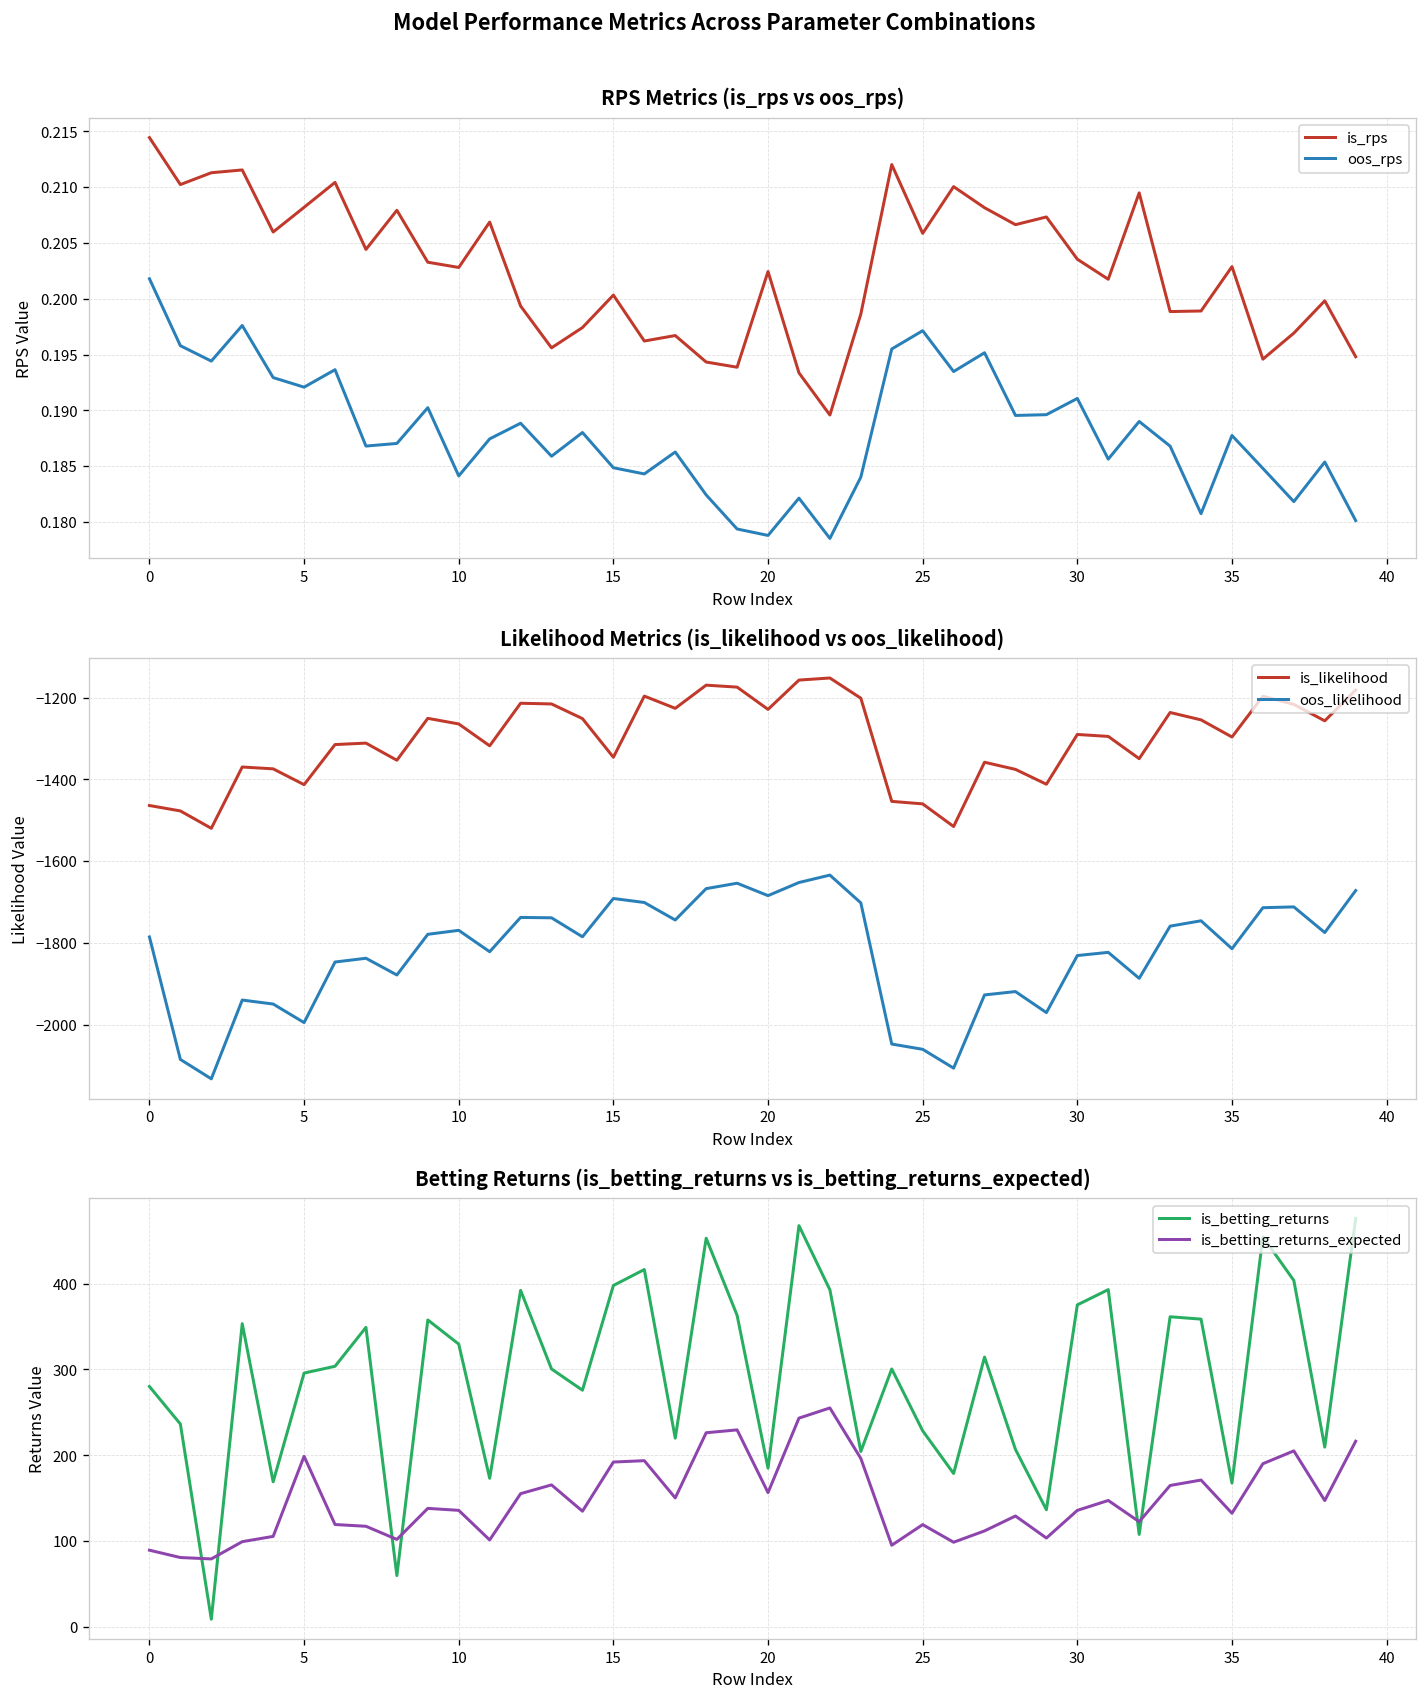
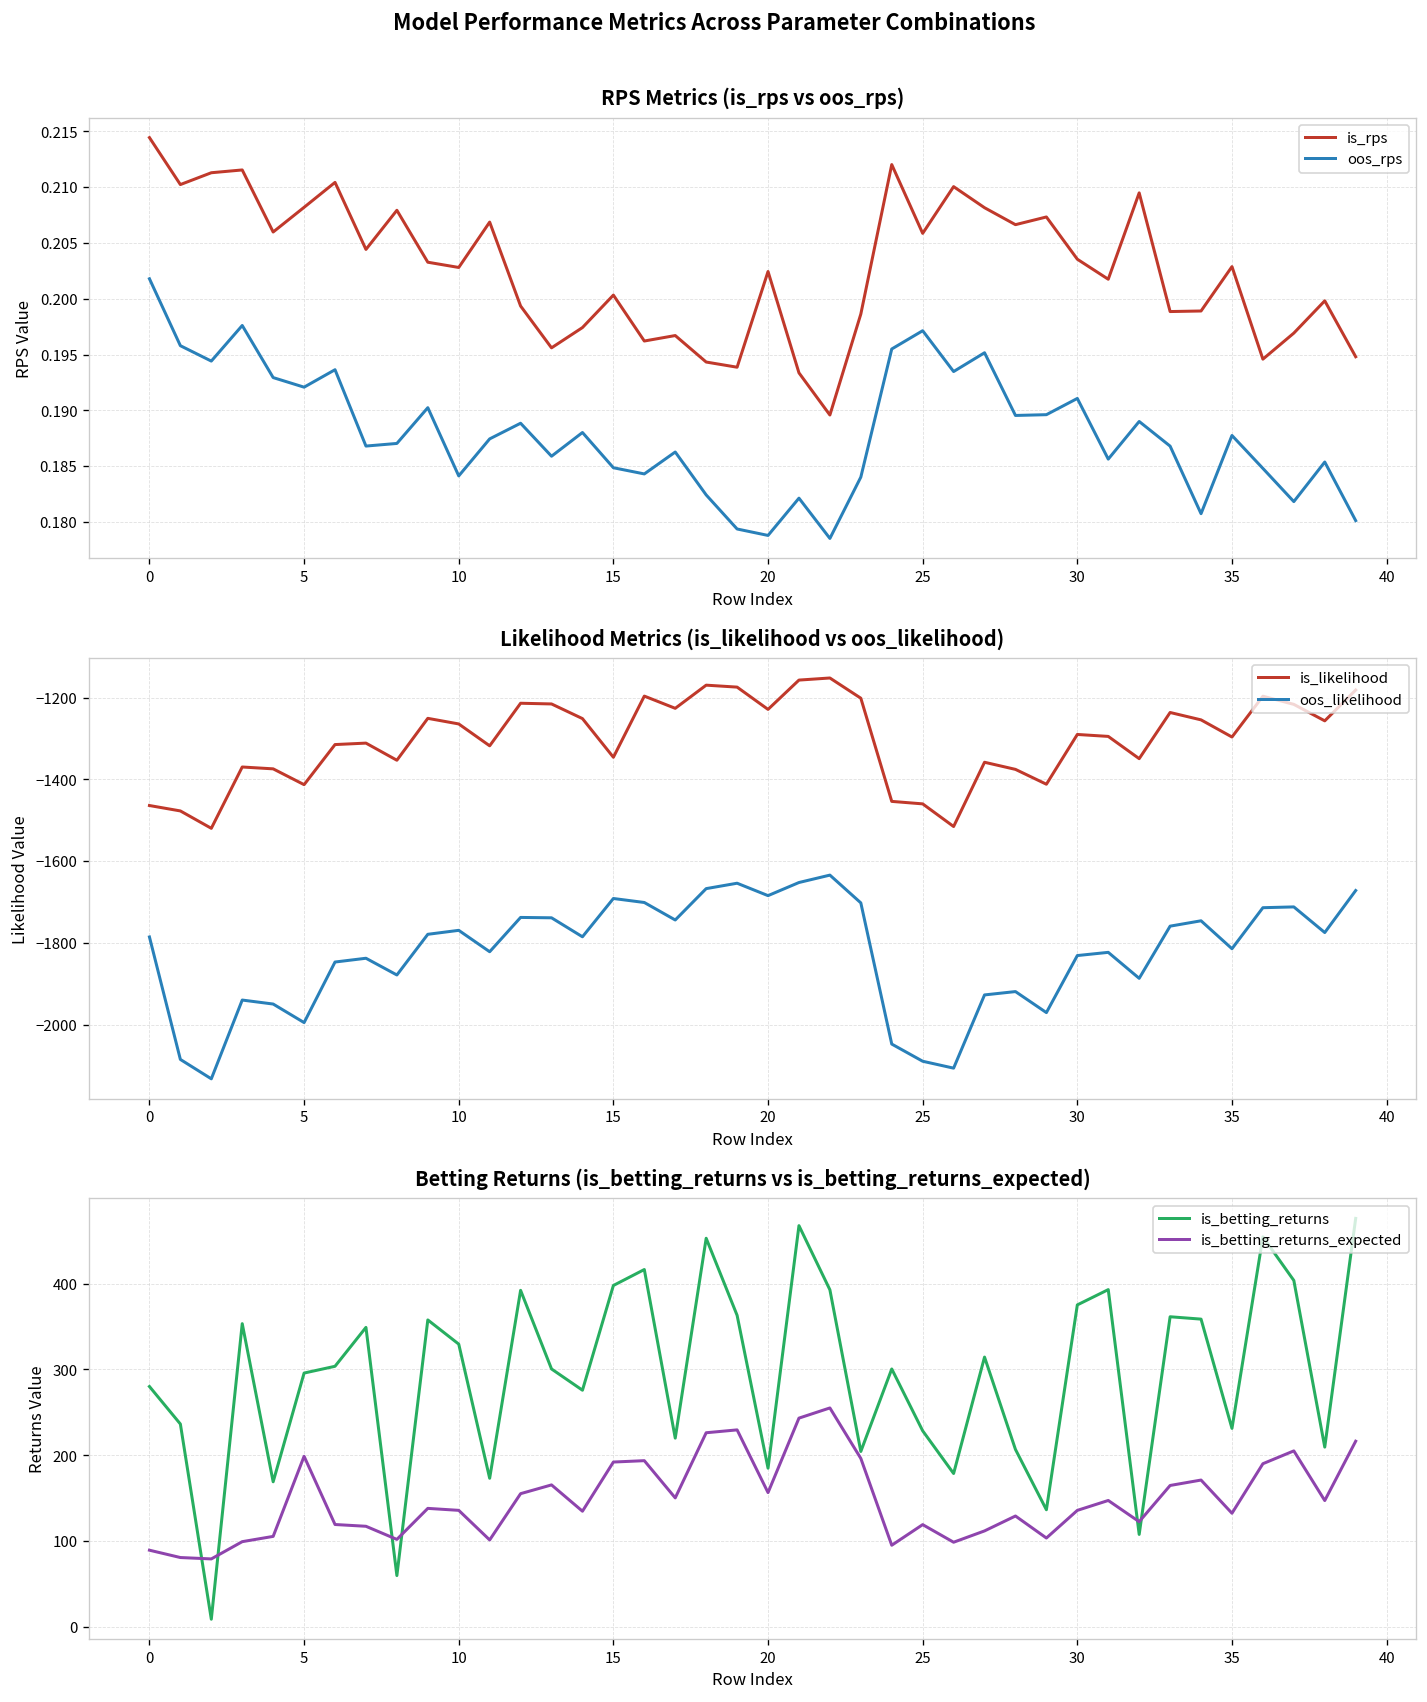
  {
    "RPS Metrics (is_rps vs oos_rps)": {
      "is_rps": {
        "0": 0.214,
        "5": 0.208,
        "10": 0.203,
        "15": 0.200,
        "20": 0.202,
        "25": 0.206,
        "30": 0.204,
        "35": 0.203
      },
      "oos_rps": {
        "0": 0.202,
        "5": 0.192,
        "10": 0.184,
        "15": 0.185,
        "20": 0.179,
        "25": 0.197,
        "30": 0.191,
        "35": 0.188
      }
    },
    "Likelihood Metrics (is_likelihood vs oos_likelihood)": {
      "is_likelihood": {
        "0": -1460,
        "5": -1410,
        "10": -1260,
        "15": -1350,
        "20": -1230,
        "25": -1460,
        "30": -1290,
        "35": -1300
      },
      "oos_likelihood": {
        "0": -1790,
        "5": -2000,
        "10": -1770,
        "15": -1690,
        "20": -1680,
-       "25": -2060,
+       "25": -2090,
        "30": -1830,
        "35": -1810
      }
    },
    "Betting Returns (is_betting_returns vs is_betting_returns_expected)": {
      "is_betting_returns": {
        "0": 280,
        "5": 300,
        "10": 330,
        "15": 400,
        "20": 180,
        "25": 230,
        "30": 380,
-       "35": 170
+       "35": 230
      },
      "is_betting_returns_expected": {
        "0": 90,
        "5": 200,
        "10": 140,
        "15": 190,
        "20": 160,
        "25": 120,
        "30": 140,
        "35": 130
      }
    }
  }
